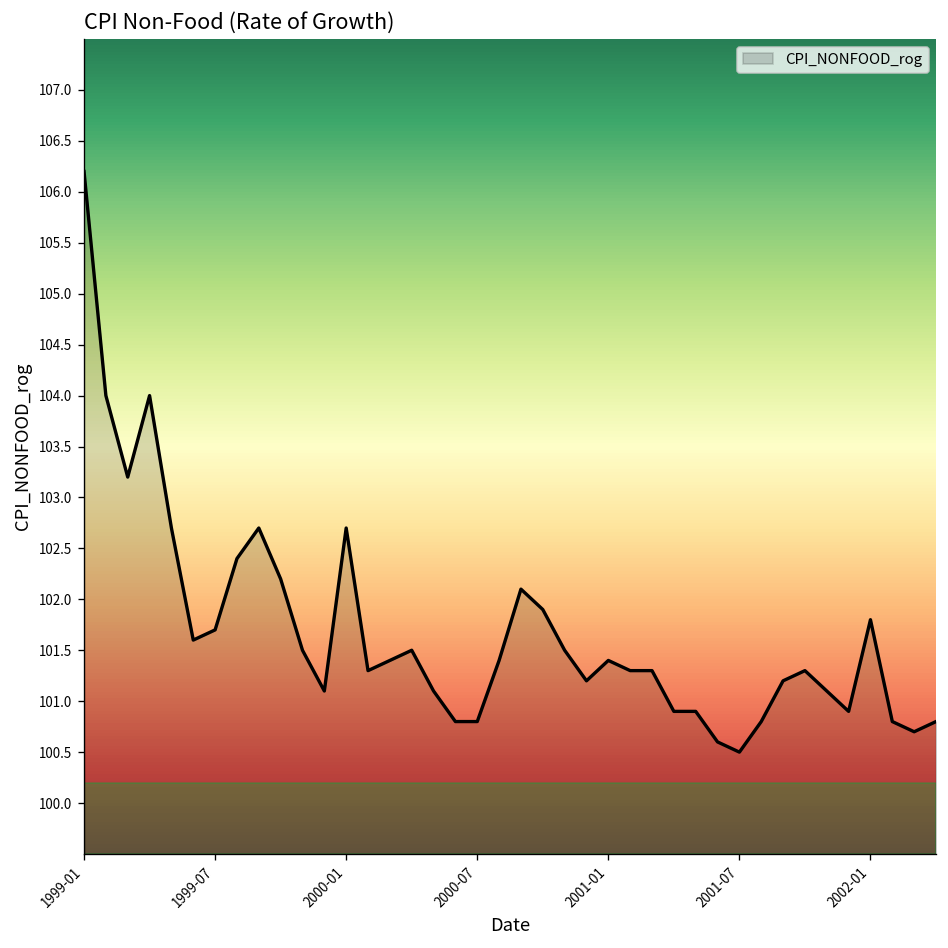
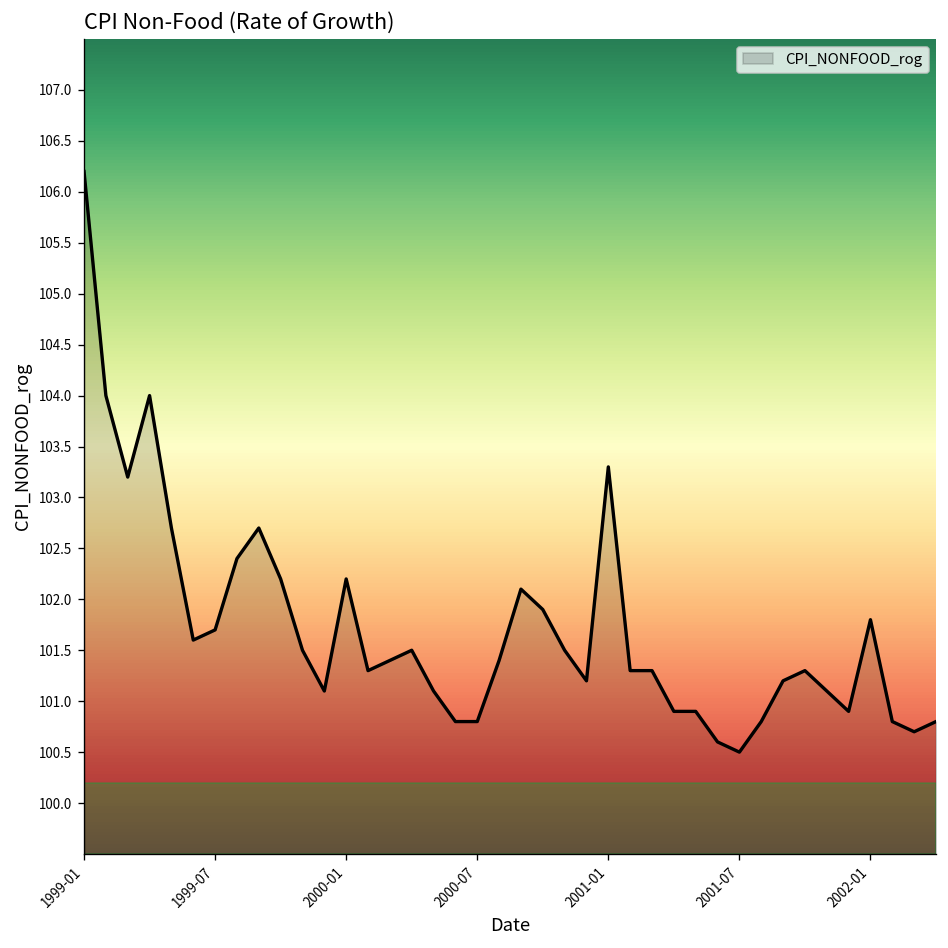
  {
    "1999-01": 106.2,
    "1999-07": 101.7,
-   "2000-01": 102.7,
+   "2000-01": 102.2,
    "2000-07": 100.8,
-   "2001-01": 101.4,
+   "2001-01": 103.3,
    "2001-07": 100.5,
    "2002-01": 101.8
  }
